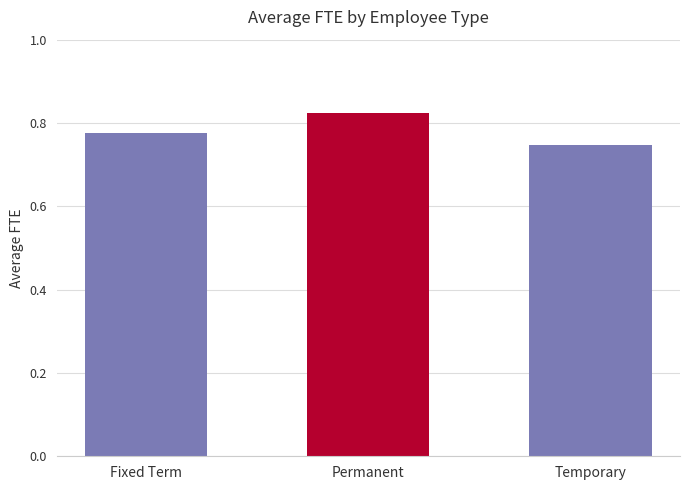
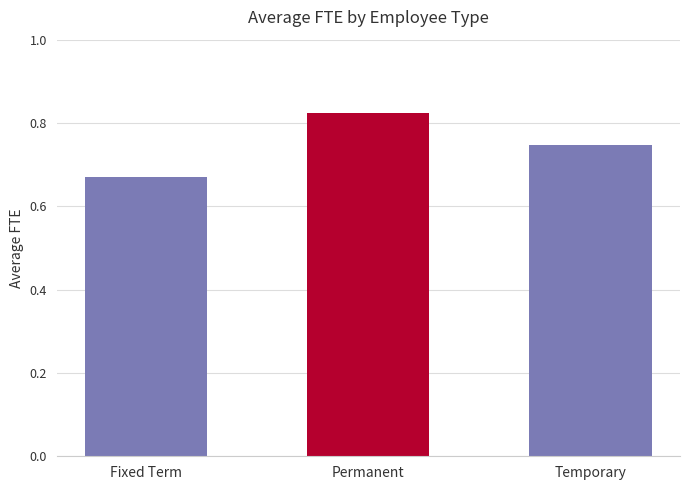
  {
-   "Fixed Term": 0.78,
+   "Fixed Term": 0.67,
    "Permanent": 0.82,
    "Temporary": 0.75
  }
